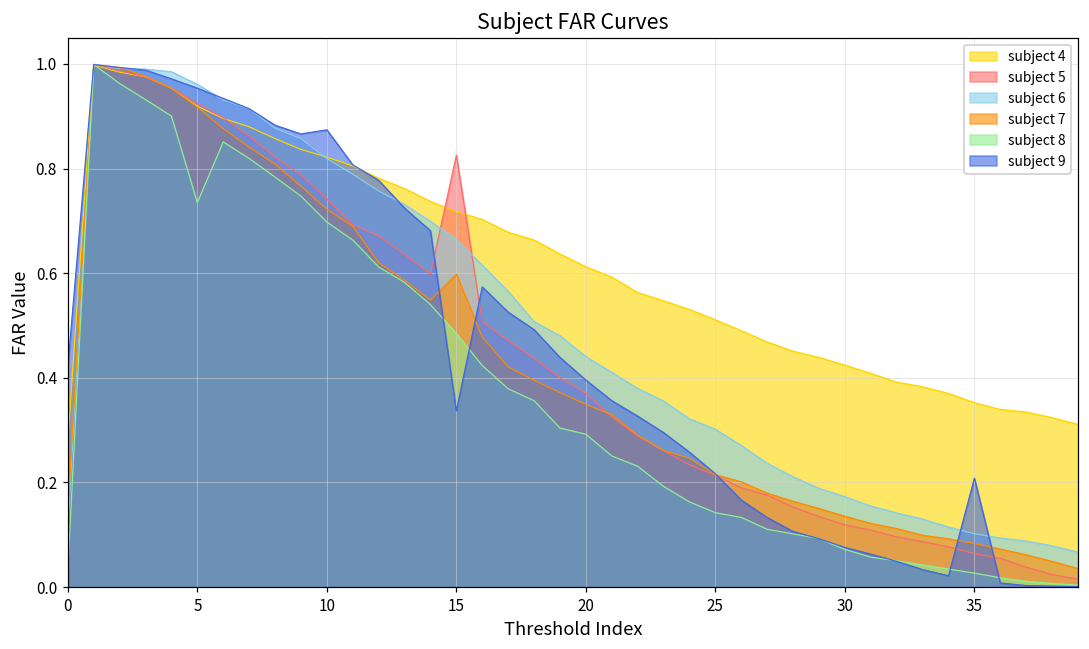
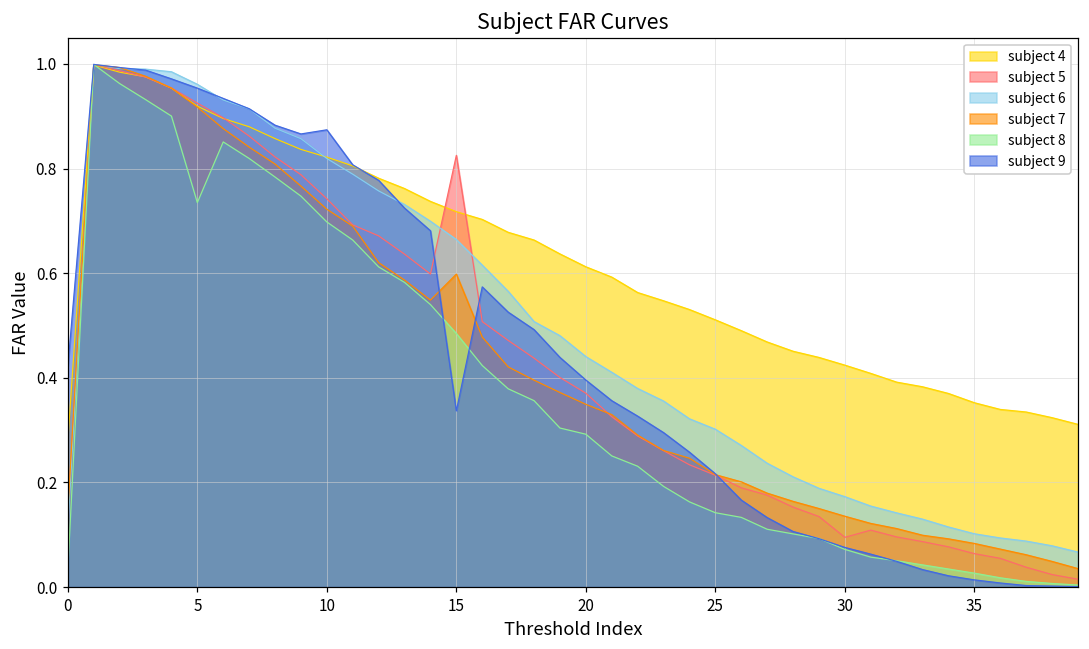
  {
    "subject 4": {
      "0": 0.28,
      "15": 0.72,
      "20": 0.61,
      "25": 0.51,
      "30": 0.42,
      "35": 0.35
    },
    "subject 5": {
      "0": 0.14,
      "5": 0.93,
      "10": 0.74,
      "15": 0.83,
      "20": 0.37,
-     "30": 0.12,
+     "30": 0.10,
      "35": 0.06
    },
    "subject 6": {
      "0": 0.11,
      "5": 0.96,
      "15": 0.66,
      "20": 0.44,
      "25": 0.30,
      "30": 0.17,
      "35": 0.10
    },
    "subject 7": {
      "0": 0.14,
      "10": 0.72,
      "15": 0.60,
      "20": 0.35,
      "30": 0.14,
      "35": 0.08
    },
    "subject 8": {
      "0": 0.03,
      "5": 0.73,
      "10": 0.70,
      "15": 0.48,
      "20": 0.29,
      "25": 0.14,
      "35": 0.03
    },
    "subject 9": {
      "0": 0.42,
      "5": 0.95,
      "10": 0.87,
      "15": 0.34,
      "20": 0.40,
-     "35": 0.21
+     "35": 0.01
    }
  }
